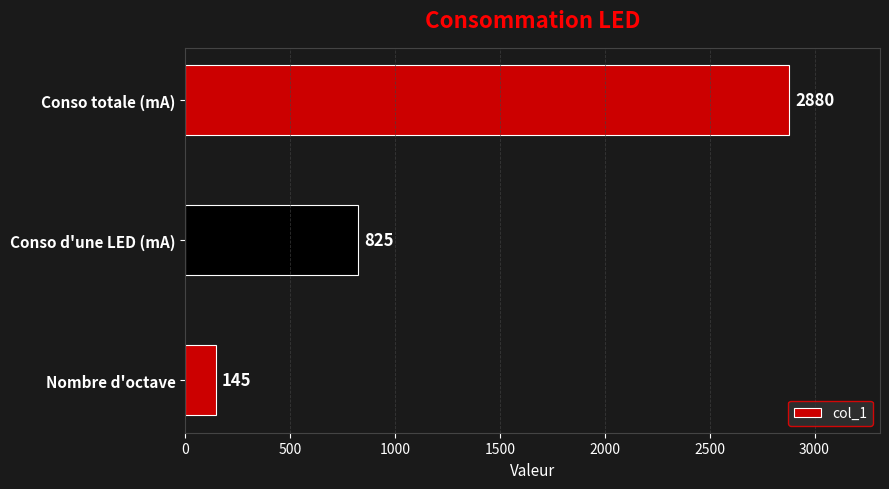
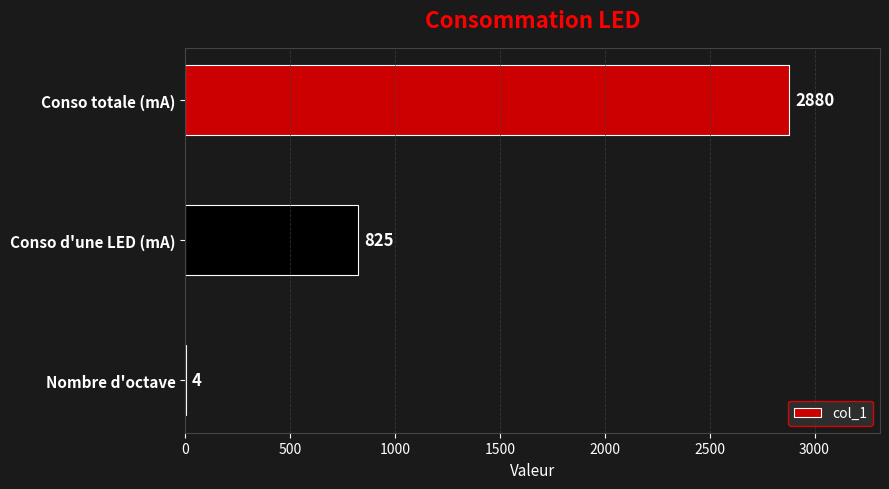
  {
    "Conso totale (mA)": 2880,
    "Conso d'une LED (mA)": 825,
-   "Nombre d'octave": 145
+   "Nombre d'octave": 4
  }
